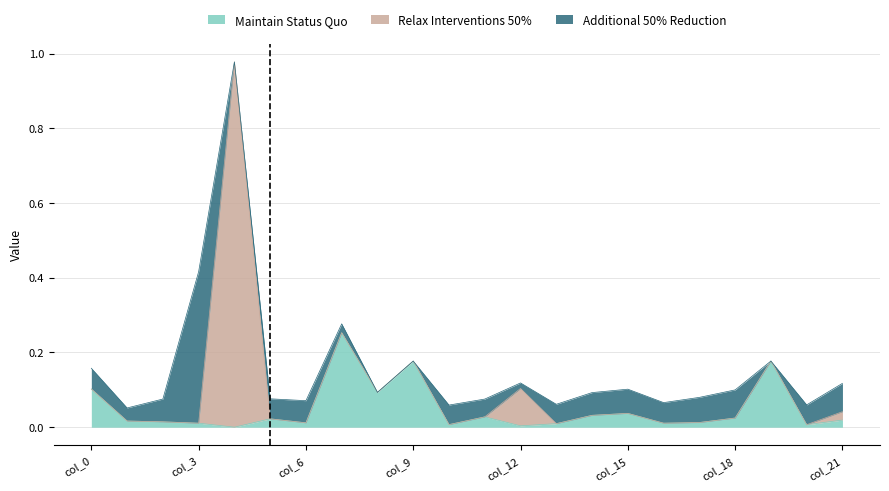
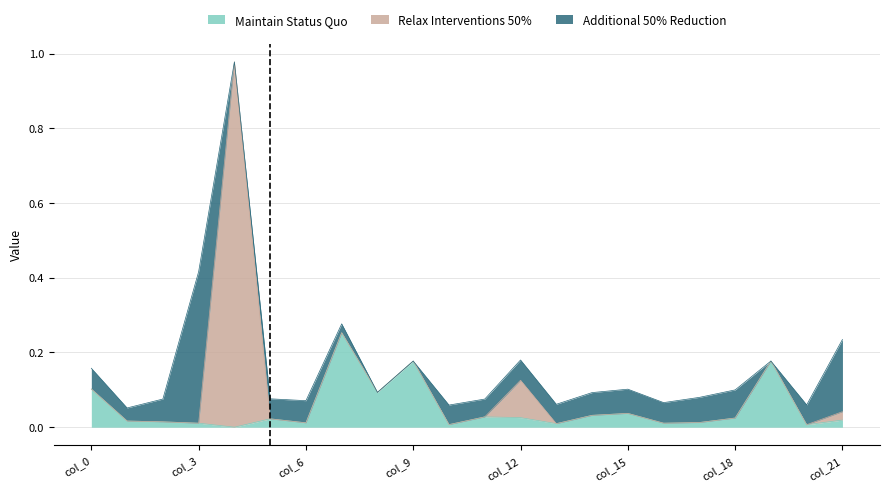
  {
    "Maintain Status Quo": {
-     "col_12": 0.00,
+     "col_12": 0.03,
      "col_21": 0.02
    },
    "Relax Interventions 50%": {
      "col_12": 0.10,
      "col_21": 0.02
    },
    "Additional 50% Reduction": {
      "col_0": 0.06,
      "col_3": 0.41,
      "col_6": 0.06,
-     "col_12": 0.01,
+     "col_12": 0.05,
      "col_15": 0.06,
      "col_18": 0.08,
-     "col_21": 0.08
+     "col_21": 0.19
    }
  }
